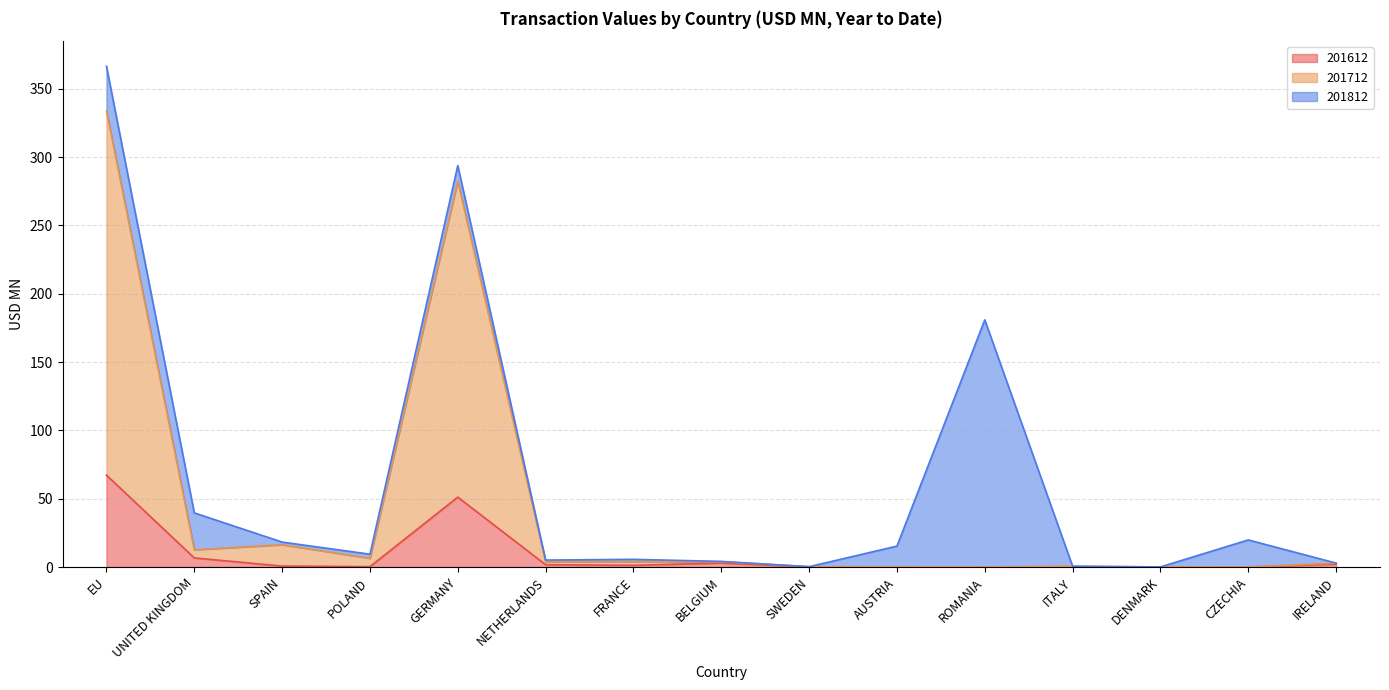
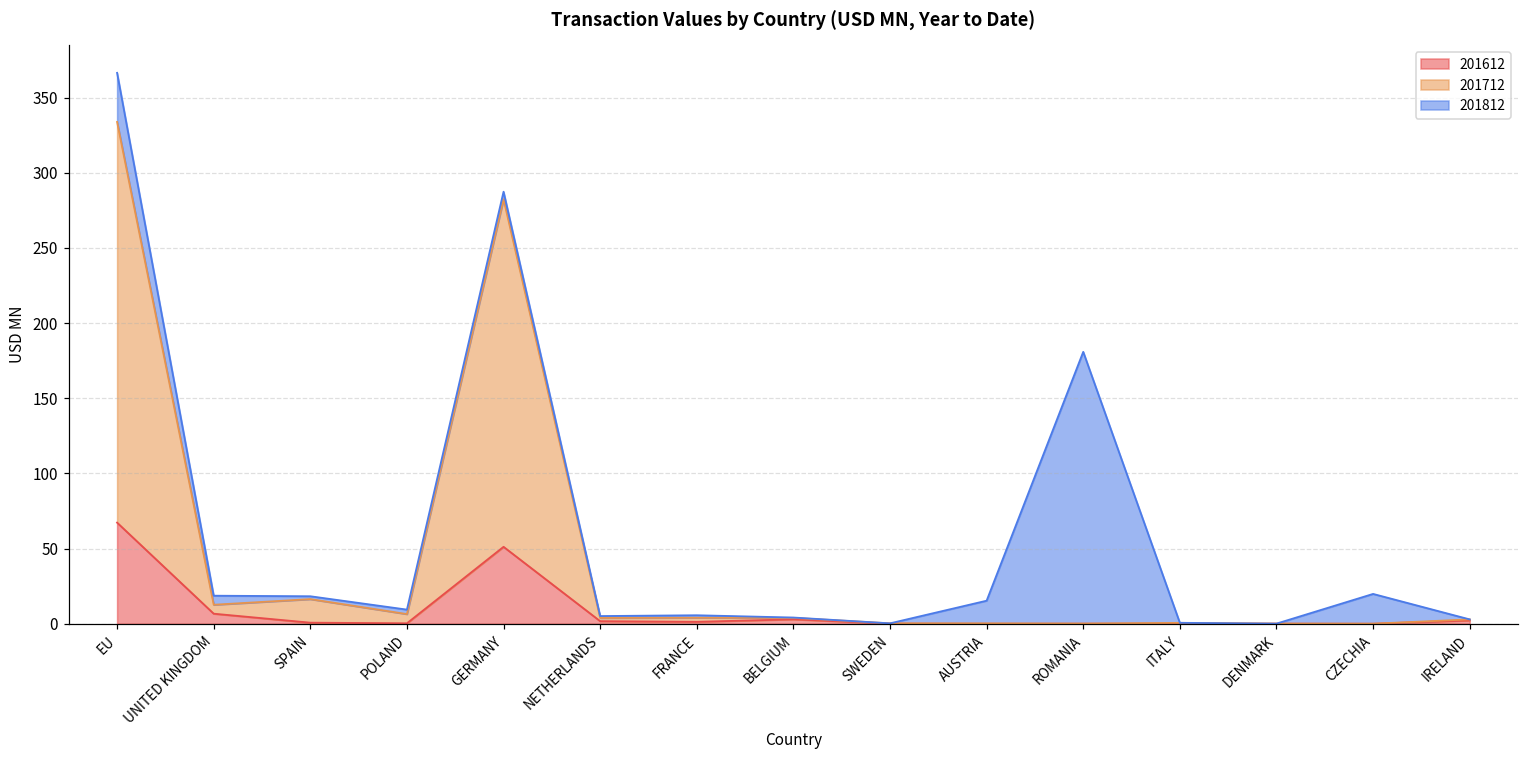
  {
    "201812": {
      "EU": 33,
-     "UNITED KINGDOM": 27,
+     "UNITED KINGDOM": 6,
      "SPAIN": 2,
      "POLAND": 3,
-     "GERMANY": 11,
+     "GERMANY": 5,
      "AUSTRIA": 15,
      "ROMANIA": 181,
      "CZECHIA": 20
    }
  }
